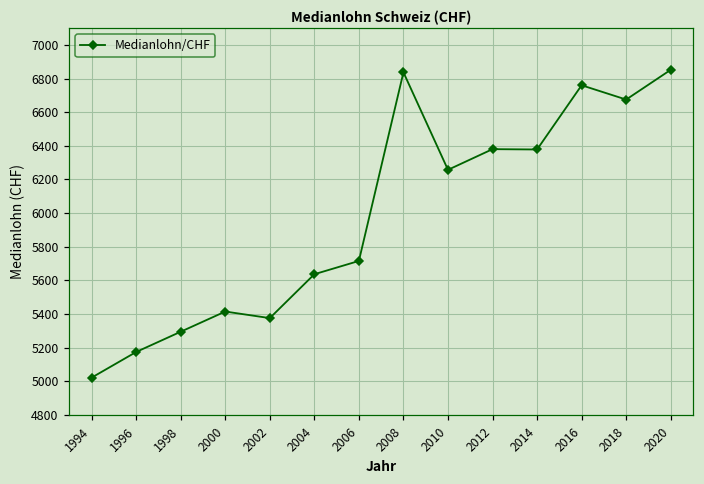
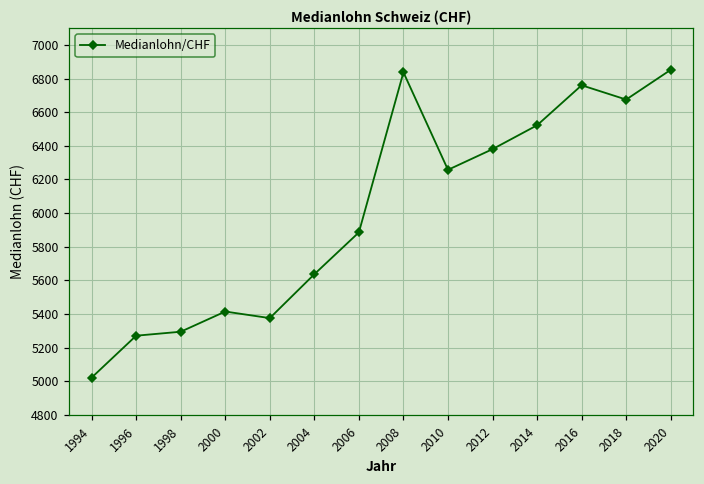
  {
    "1994": 5020,
-   "1996": 5170,
+   "1996": 5270,
    "1998": 5290,
    "2000": 5410,
    "2002": 5380,
    "2004": 5640,
-   "2006": 5720,
+   "2006": 5890,
    "2008": 6840,
    "2010": 6260,
    "2012": 6380,
-   "2014": 6380,
+   "2014": 6520,
    "2016": 6760,
    "2018": 6680,
    "2020": 6850
  }
